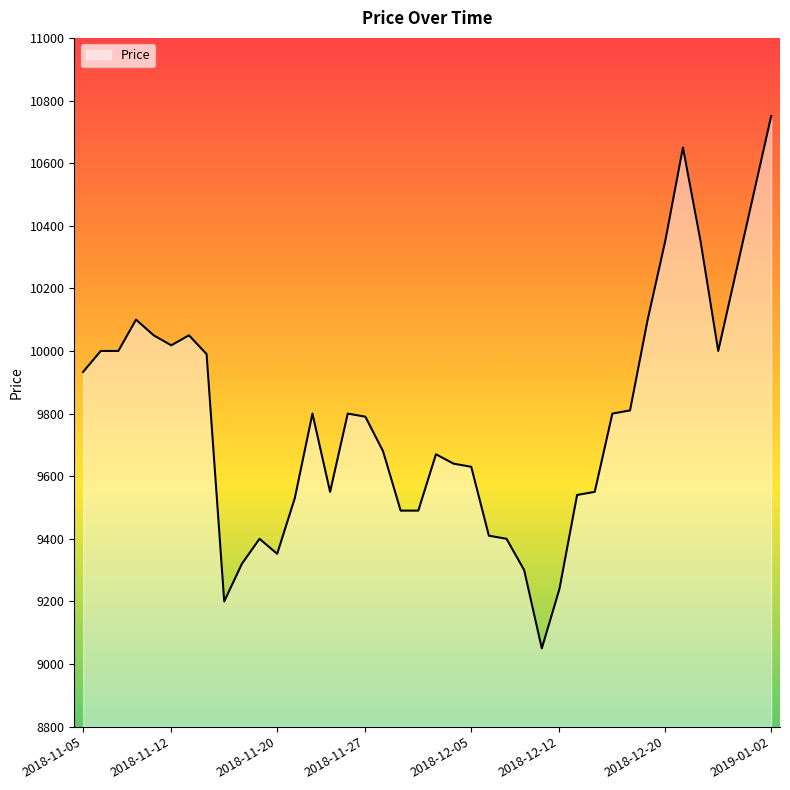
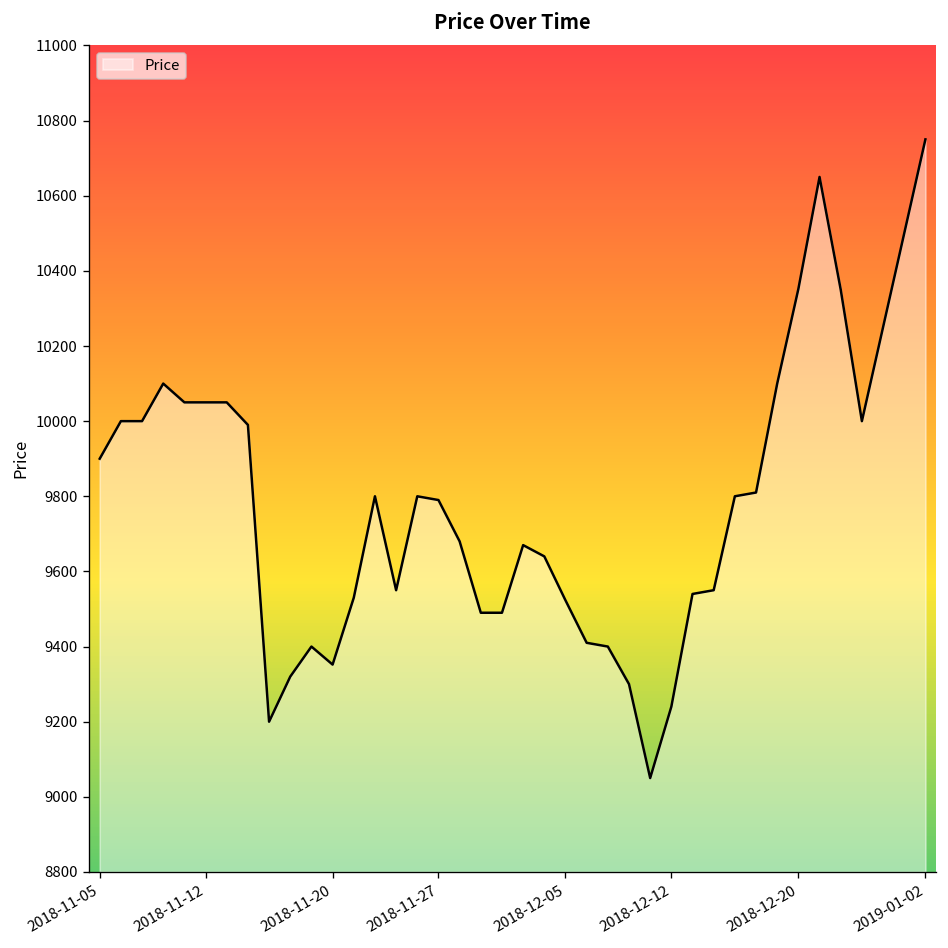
  {
-   "2018-11-05": 9930,
-   "2018-11-12": 10020,
+   "2018-11-05": 9900,
+   "2018-11-12": 10050,
    "2018-11-20": 9350,
    "2018-11-27": 9790,
-   "2018-12-05": 9630,
+   "2018-12-05": 9520,
    "2018-12-12": 9240,
    "2018-12-20": 10350,
    "2019-01-02": 10750
  }
